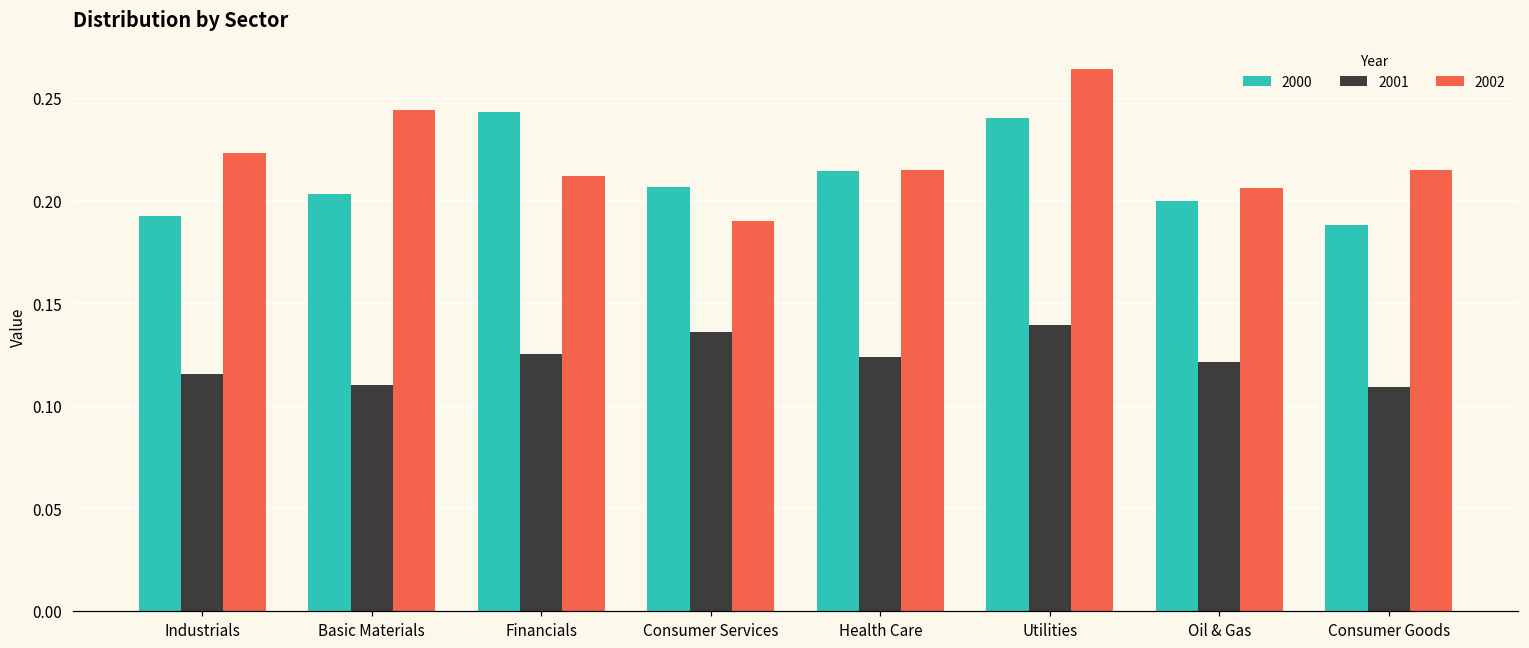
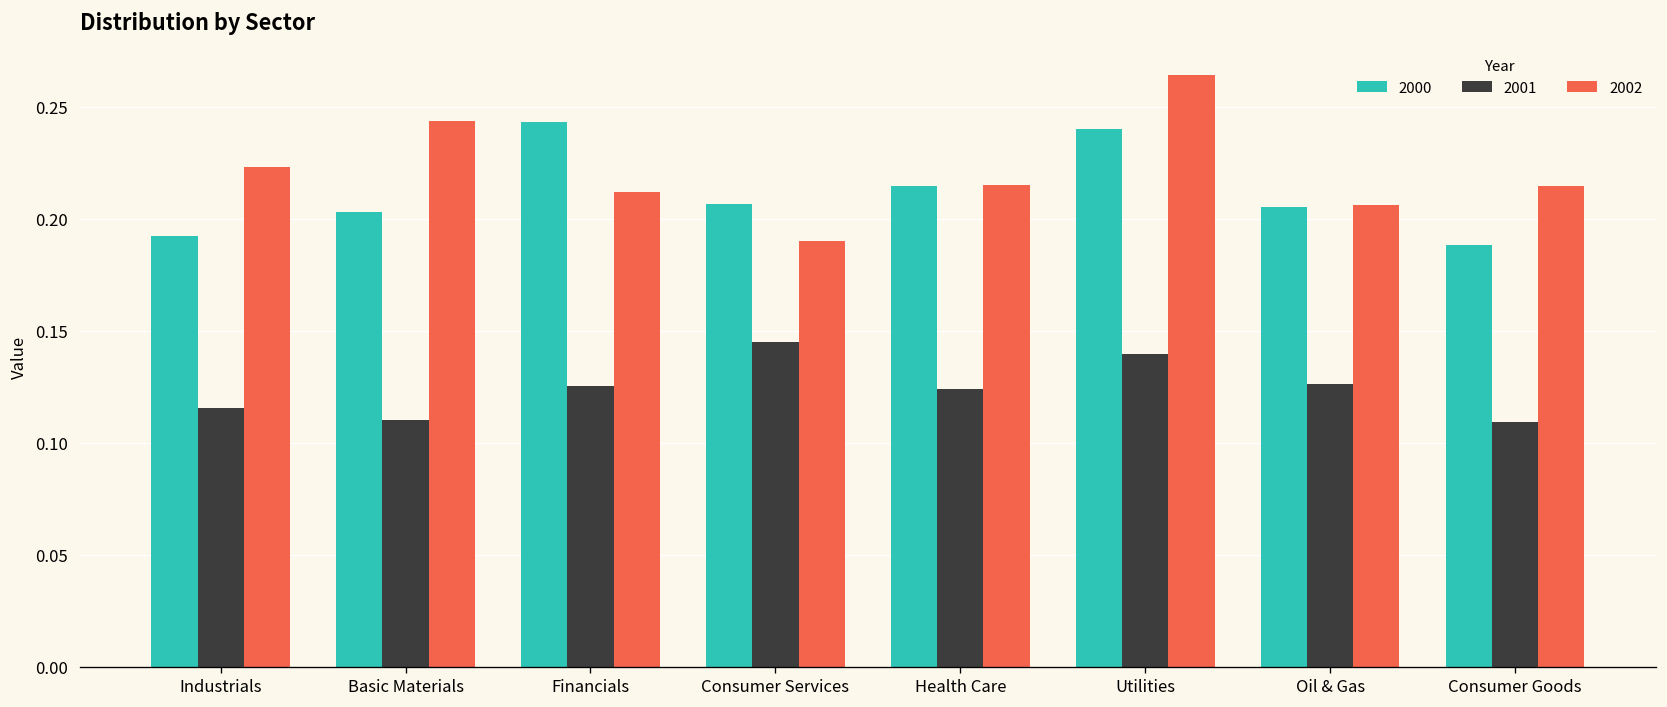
  {
    "2000": {
      "Industrials": 0.192,
      "Basic Materials": 0.203,
      "Financials": 0.243,
      "Consumer Services": 0.207,
      "Health Care": 0.214,
      "Utilities": 0.240,
-     "Oil & Gas": 0.200,
+     "Oil & Gas": 0.205,
      "Consumer Goods": 0.188
    },
    "2001": {
      "Industrials": 0.116,
      "Basic Materials": 0.110,
      "Financials": 0.125,
-     "Consumer Services": 0.136,
+     "Consumer Services": 0.145,
      "Health Care": 0.124,
      "Utilities": 0.139,
-     "Oil & Gas": 0.121,
+     "Oil & Gas": 0.126,
      "Consumer Goods": 0.109
    },
    "2002": {
      "Industrials": 0.223,
      "Basic Materials": 0.244,
      "Financials": 0.212,
      "Consumer Services": 0.190,
      "Health Care": 0.215,
      "Utilities": 0.264,
      "Oil & Gas": 0.206,
      "Consumer Goods": 0.215
    }
  }
